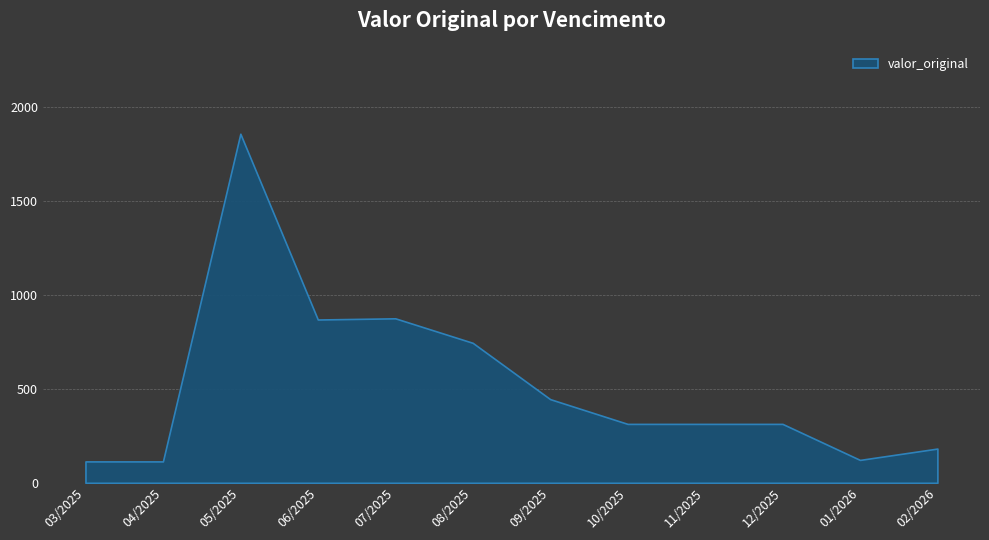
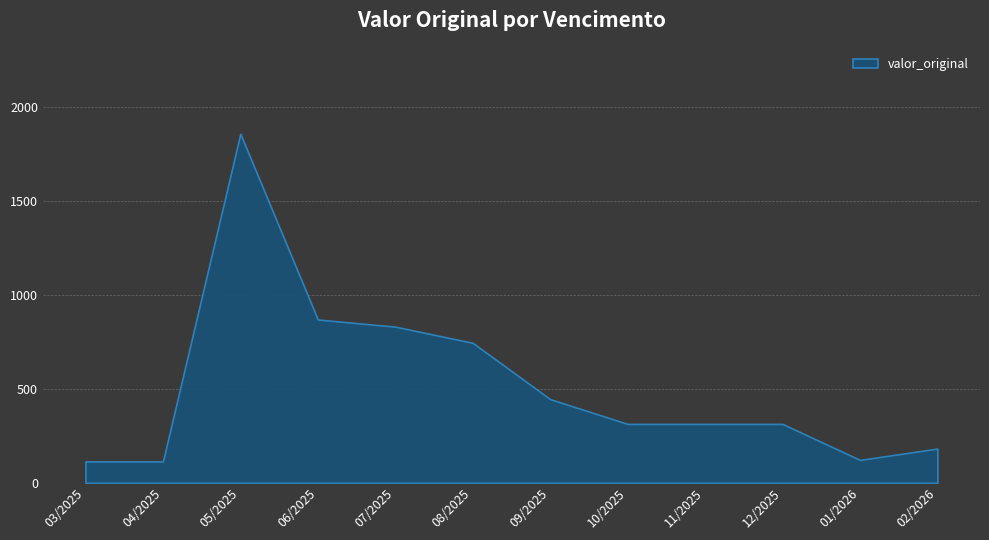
  {
    "03/2025": 110,
    "04/2025": 110,
    "05/2025": 1860,
    "06/2025": 870,
-   "07/2025": 870,
+   "07/2025": 830,
    "08/2025": 740,
    "09/2025": 440,
    "10/2025": 310,
    "11/2025": 310,
    "12/2025": 310,
    "01/2026": 120,
    "02/2026": 180
  }
